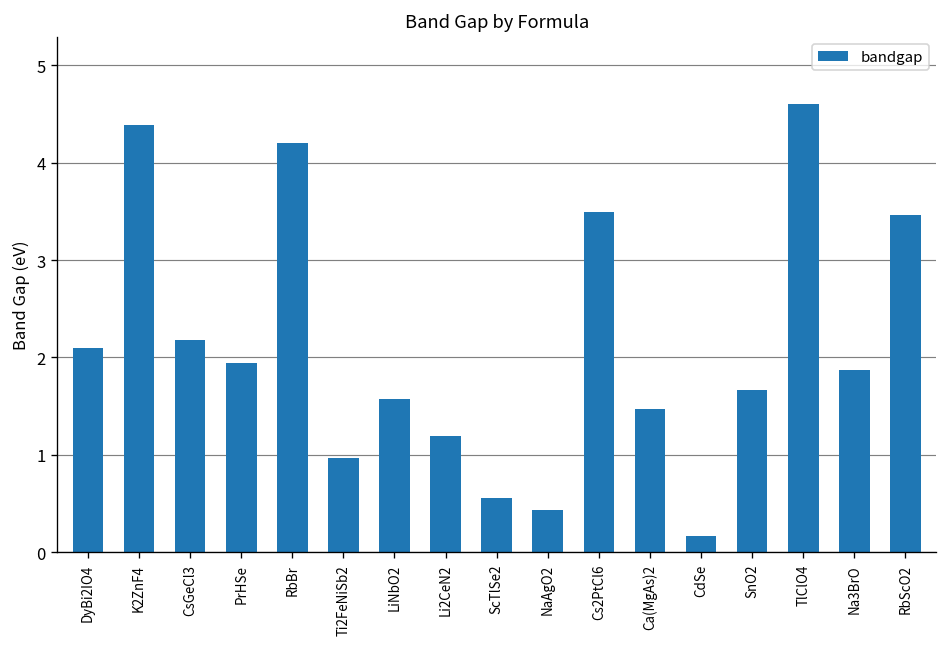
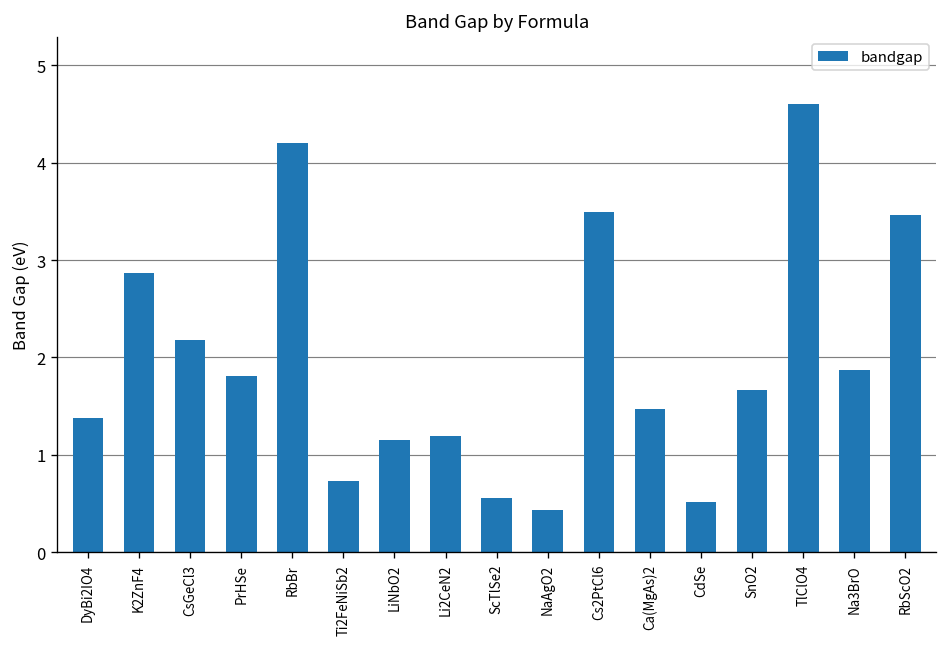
  {
-   "DyBi2IO4": 2.1,
-   "K2ZnF4": 4.4,
+   "DyBi2IO4": 1.4,
+   "K2ZnF4": 2.9,
    "CsGeCl3": 2.2,
-   "PrHSe": 1.9,
+   "PrHSe": 1.8,
    "RbBr": 4.2,
-   "Ti2FeNiSb2": 1.0,
-   "LiNbO2": 1.6,
+   "Ti2FeNiSb2": 0.7,
+   "LiNbO2": 1.2,
    "Li2CeN2": 1.2,
    "ScTlSe2": 0.6,
    "NaAgO2": 0.4,
    "Cs2PtCl6": 3.5,
    "Ca(MgAs)2": 1.5,
-   "CdSe": 0.2,
+   "CdSe": 0.5,
    "SnO2": 1.7,
    "TlClO4": 4.6,
    "Na3BrO": 1.9,
    "RbScO2": 3.5
  }
